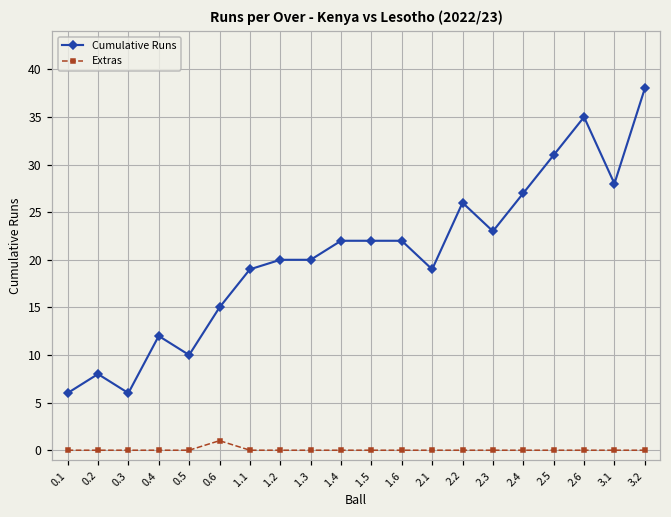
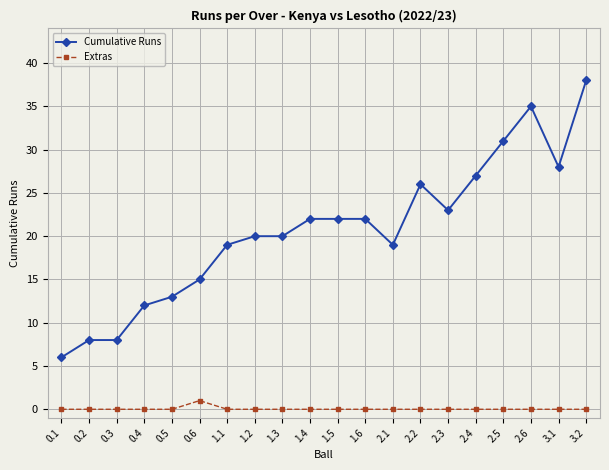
  {
    "Cumulative Runs": {
      "0.1": 6,
      "0.2": 8,
-     "0.3": 6,
+     "0.3": 8,
      "0.4": 12,
-     "0.5": 10,
+     "0.5": 13,
      "0.6": 15,
      "1.1": 19,
      "1.2": 20,
      "1.3": 20,
      "1.4": 22,
      "1.5": 22,
      "1.6": 22,
      "2.1": 19,
      "2.2": 26,
      "2.3": 23,
      "2.4": 27,
      "2.5": 31,
      "2.6": 35,
      "3.1": 28,
      "3.2": 38
    },
    "Extras": {
      "0.1": 0,
      "0.2": 0,
      "0.3": 0,
      "0.4": 0,
      "0.5": 0,
      "0.6": 1,
      "1.1": 0,
      "1.2": 0,
      "1.3": 0,
      "1.4": 0,
      "1.5": 0,
      "1.6": 0,
      "2.1": 0,
      "2.2": 0,
      "2.3": 0,
      "2.4": 0,
      "2.5": 0,
      "2.6": 0,
      "3.1": 0,
      "3.2": 0
    }
  }
